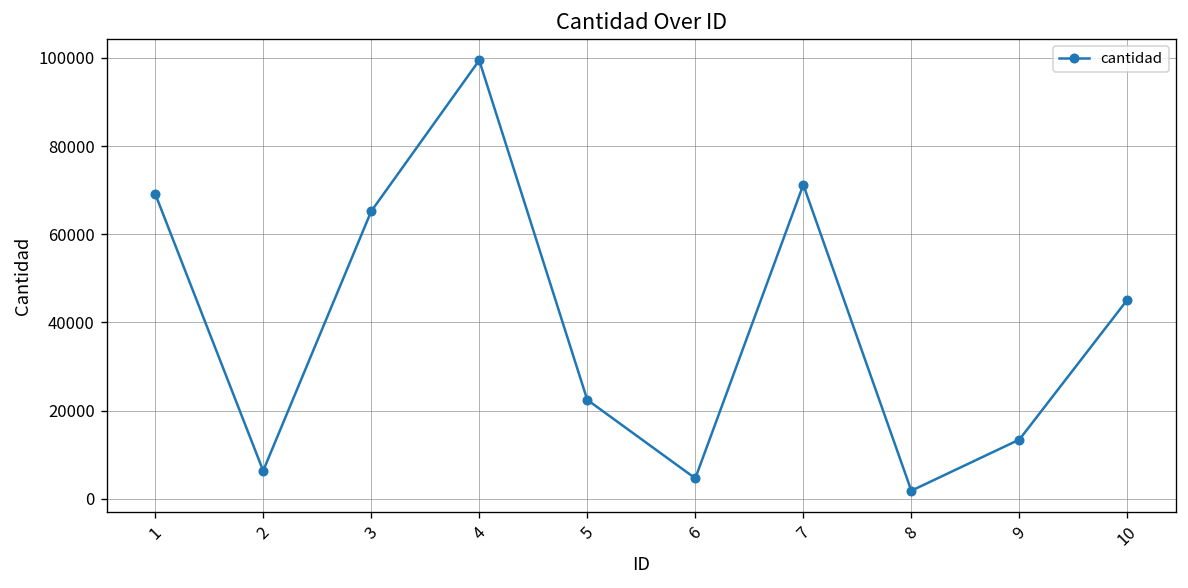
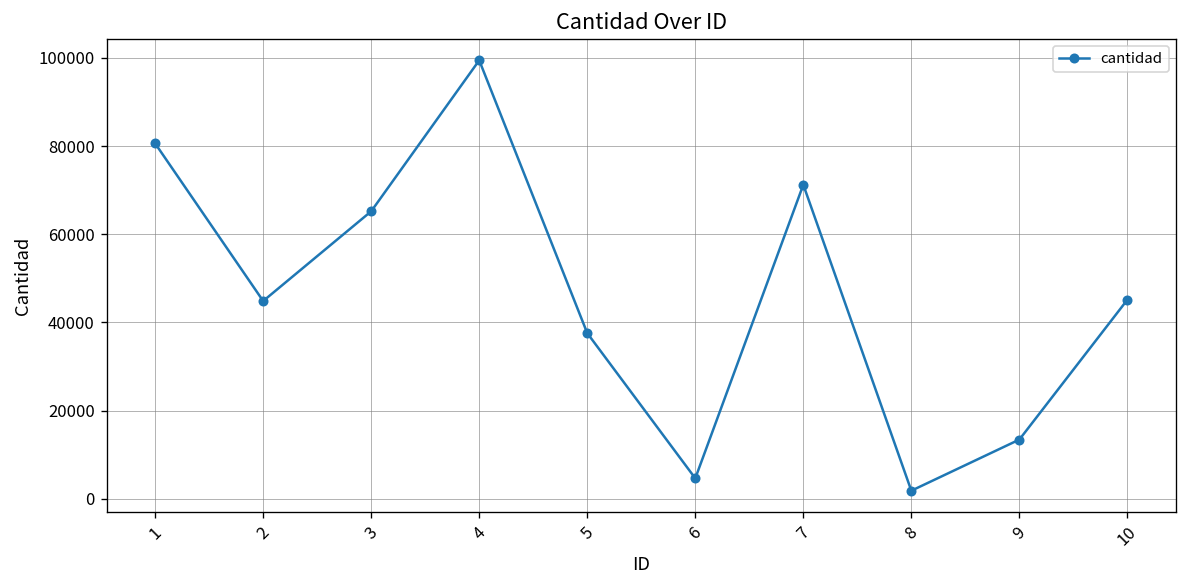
  {
-   "1": 69000,
-   "2": 6000,
+   "1": 81000,
+   "2": 45000,
    "3": 65000,
    "4": 99000,
-   "5": 22000,
+   "5": 38000,
    "6": 5000,
    "7": 71000,
    "8": 2000,
    "9": 13000,
    "10": 45000
  }
